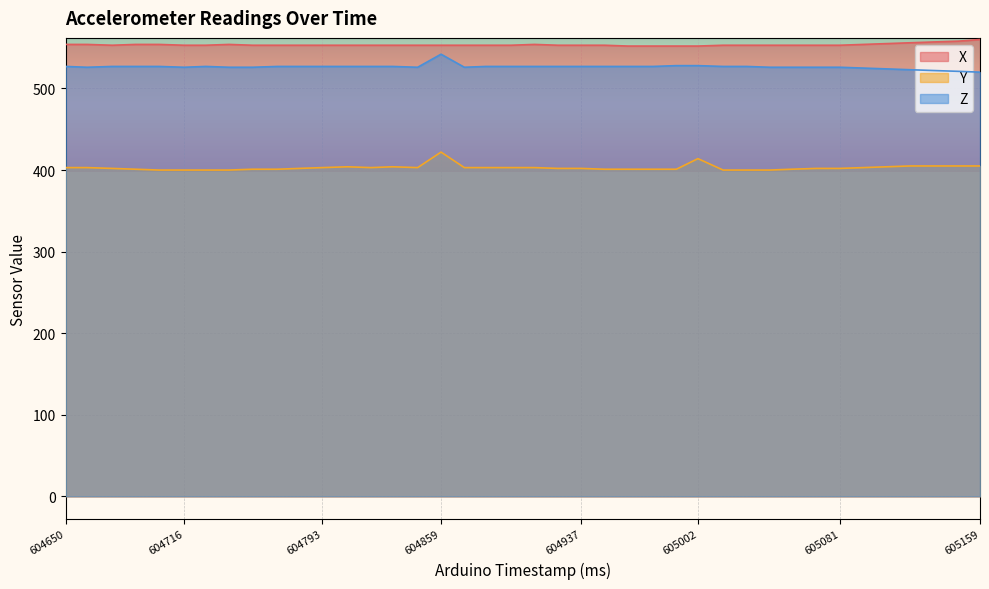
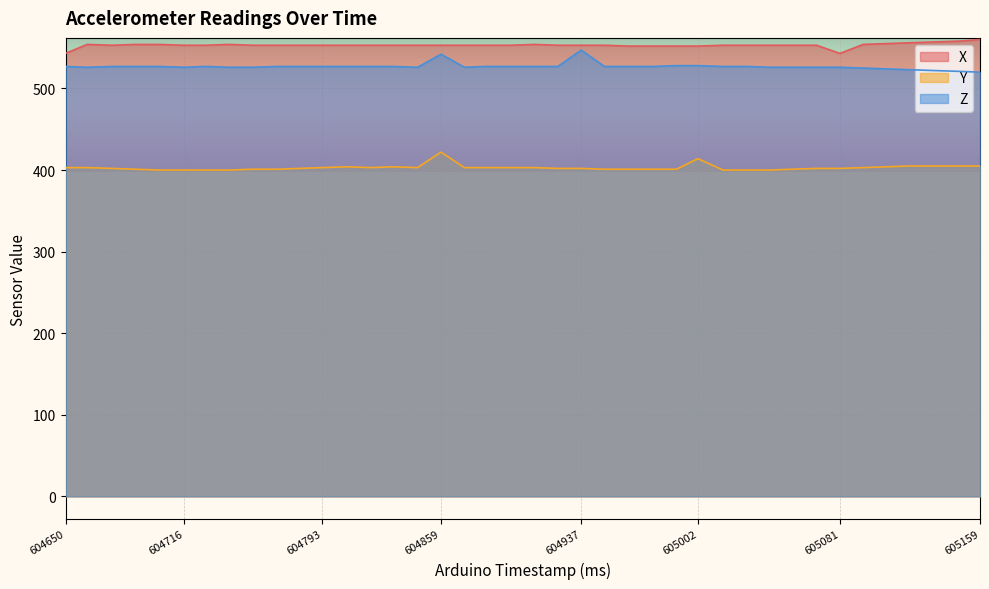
  {
    "X": {
-     "604650": 550,
+     "604650": 540,
      "604716": 550,
      "604793": 550,
      "604859": 550,
      "604937": 550,
      "605002": 550,
-     "605081": 550,
+     "605081": 540,
      "605159": 560
    },
    "Y": {
      "604650": 400,
      "604716": 400,
      "604793": 400,
      "604859": 420,
      "604937": 400,
      "605002": 410,
      "605081": 400,
      "605159": 410
    },
    "Z": {
      "604650": 530,
      "604716": 530,
      "604793": 530,
      "604859": 540,
-     "604937": 530,
+     "604937": 550,
      "605002": 530,
      "605081": 530,
      "605159": 520
    }
  }
